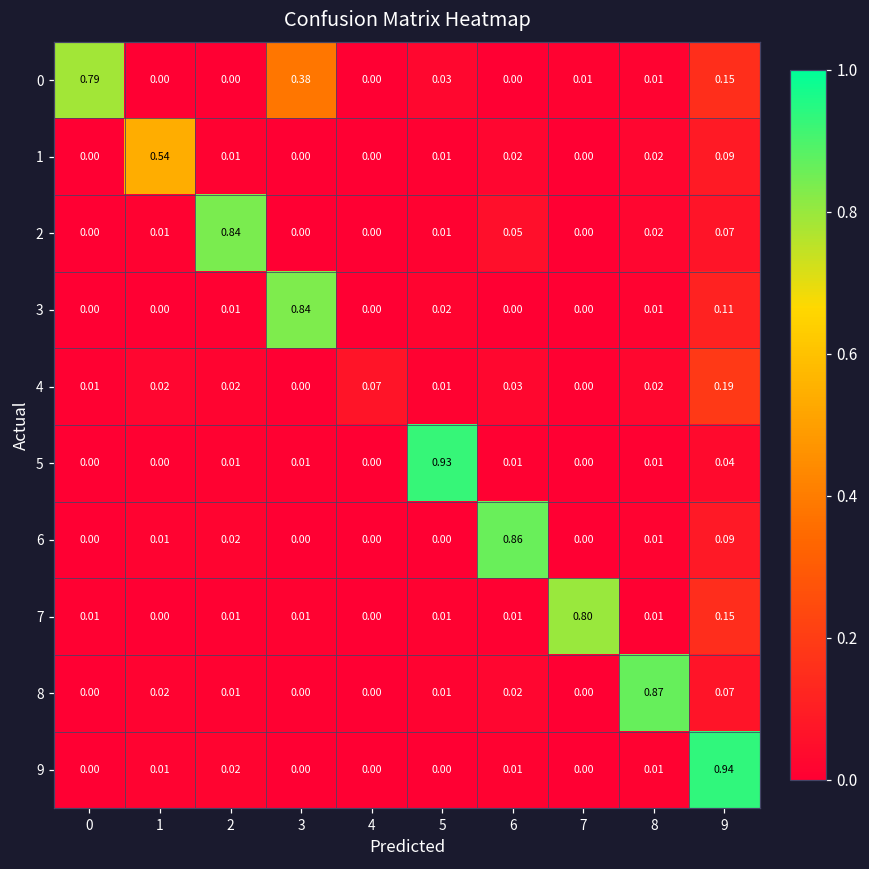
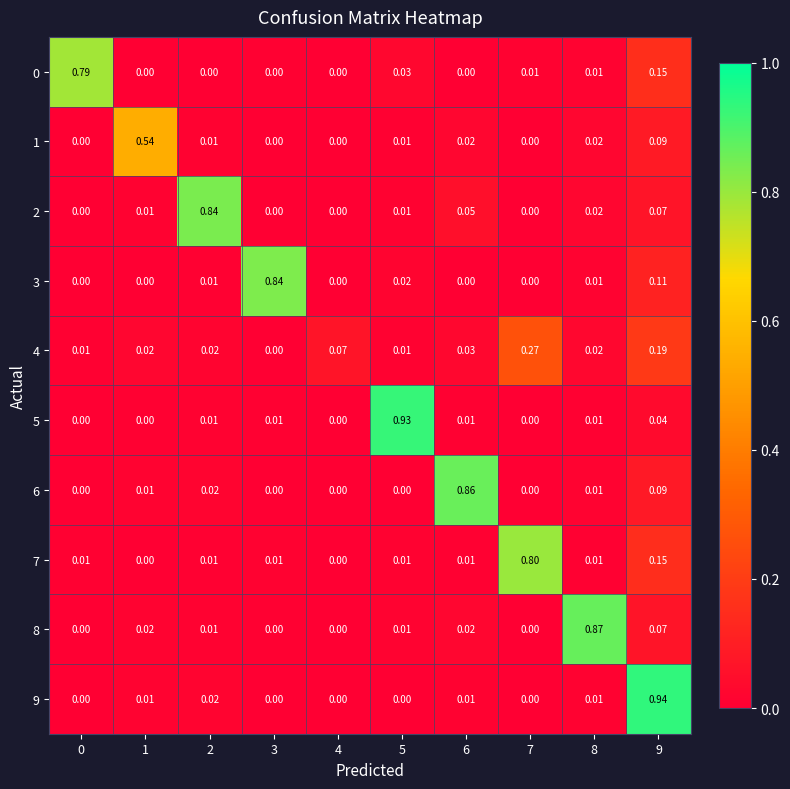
  {
    "0": {
      "0": 0.79,
      "1": 0.00,
      "2": 0.00,
-     "3": 0.38,
+     "3": 0.00,
      "4": 0.00,
      "5": 0.03,
      "6": 0.00,
      "7": 0.01,
      "8": 0.01,
      "9": 0.15
    },
    "1": {
      "0": 0.00,
      "1": 0.54,
      "2": 0.01,
      "3": 0.00,
      "4": 0.00,
      "5": 0.01,
      "6": 0.02,
      "7": 0.00,
      "8": 0.02,
      "9": 0.09
    },
    "2": {
      "0": 0.00,
      "1": 0.01,
      "2": 0.84,
      "3": 0.00,
      "4": 0.00,
      "5": 0.01,
      "6": 0.05,
      "7": 0.00,
      "8": 0.02,
      "9": 0.07
    },
    "3": {
      "0": 0.00,
      "1": 0.00,
      "2": 0.01,
      "3": 0.84,
      "4": 0.00,
      "5": 0.02,
      "6": 0.00,
      "7": 0.00,
      "8": 0.01,
      "9": 0.11
    },
    "4": {
      "0": 0.01,
      "1": 0.02,
      "2": 0.02,
      "3": 0.00,
      "4": 0.07,
      "5": 0.01,
      "6": 0.03,
-     "7": 0.00,
+     "7": 0.27,
      "8": 0.02,
      "9": 0.19
    },
    "5": {
      "0": 0.00,
      "1": 0.00,
      "2": 0.01,
      "3": 0.01,
      "4": 0.00,
      "5": 0.93,
      "6": 0.01,
      "7": 0.00,
      "8": 0.01,
      "9": 0.04
    },
    "6": {
      "0": 0.00,
      "1": 0.01,
      "2": 0.02,
      "3": 0.00,
      "4": 0.00,
      "5": 0.00,
      "6": 0.86,
      "7": 0.00,
      "8": 0.01,
      "9": 0.09
    },
    "7": {
      "0": 0.01,
      "1": 0.00,
      "2": 0.01,
      "3": 0.01,
      "4": 0.00,
      "5": 0.01,
      "6": 0.01,
      "7": 0.80,
      "8": 0.01,
      "9": 0.15
    },
    "8": {
      "0": 0.00,
      "1": 0.02,
      "2": 0.01,
      "3": 0.00,
      "4": 0.00,
      "5": 0.01,
      "6": 0.02,
      "7": 0.00,
      "8": 0.87,
      "9": 0.07
    },
    "9": {
      "0": 0.00,
      "1": 0.01,
      "2": 0.02,
      "3": 0.00,
      "4": 0.00,
      "5": 0.00,
      "6": 0.01,
      "7": 0.00,
      "8": 0.01,
      "9": 0.94
    }
  }
